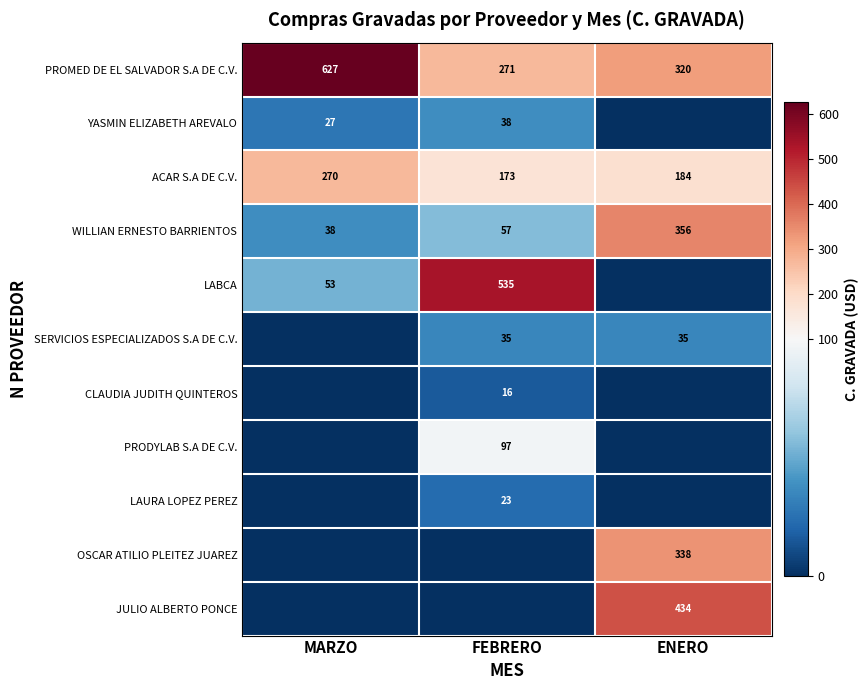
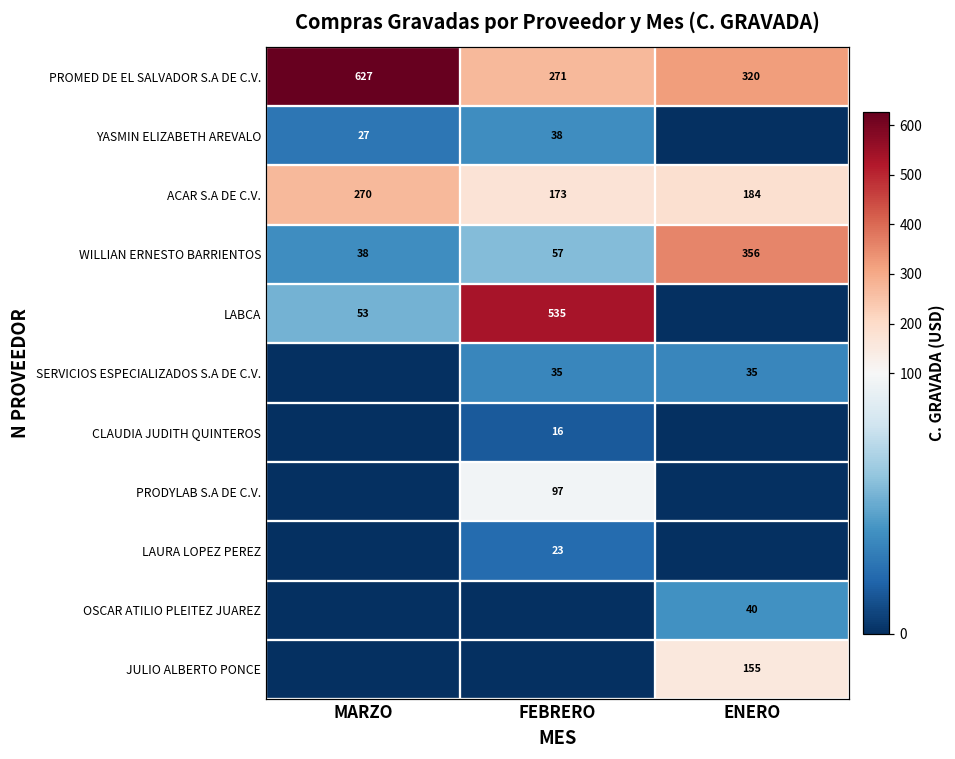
  {
    "PROMED DE EL SALVADOR S.A DE C.V.": {
      "MARZO": 627,
      "FEBRERO": 271,
      "ENERO": 320
    },
    "YASMIN ELIZABETH AREVALO": {
      "MARZO": 27,
      "FEBRERO": 38
    },
    "ACAR S.A DE C.V.": {
      "MARZO": 270,
      "FEBRERO": 173,
      "ENERO": 184
    },
    "WILLIAN ERNESTO BARRIENTOS": {
      "MARZO": 38,
      "FEBRERO": 57,
      "ENERO": 356
    },
    "LABCA": {
      "MARZO": 53,
      "FEBRERO": 535
    },
    "SERVICIOS ESPECIALIZADOS S.A DE C.V.": {
      "FEBRERO": 35,
      "ENERO": 35
    },
    "CLAUDIA JUDITH QUINTEROS": {
      "FEBRERO": 16
    },
    "PRODYLAB S.A DE C.V.": {
      "FEBRERO": 97
    },
    "LAURA LOPEZ PEREZ": {
      "FEBRERO": 23
    },
    "OSCAR ATILIO PLEITEZ JUAREZ": {
-     "ENERO": 338
+     "ENERO": 40
    },
    "JULIO ALBERTO PONCE": {
-     "ENERO": 434
+     "ENERO": 155
    }
  }
